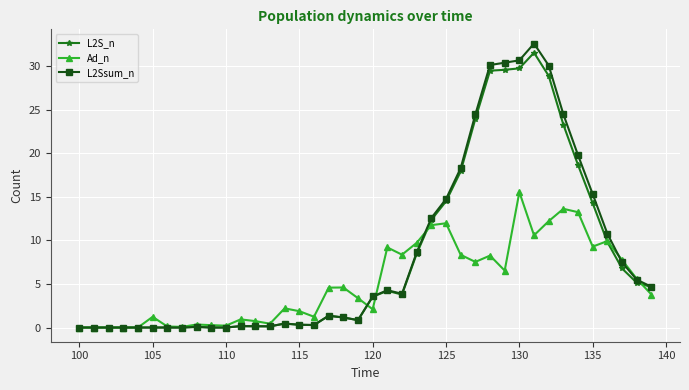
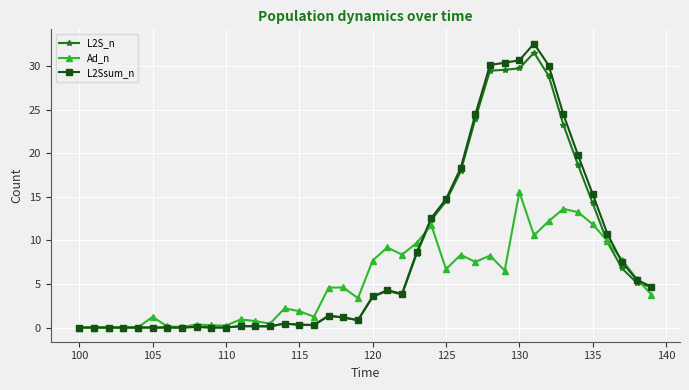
  {
    "Ad_n": {
      "105": 1,
      "115": 2,
-     "120": 2,
-     "125": 12,
+     "120": 8,
+     "125": 7,
      "130": 16,
-     "135": 9
+     "135": 12
    }
  }
